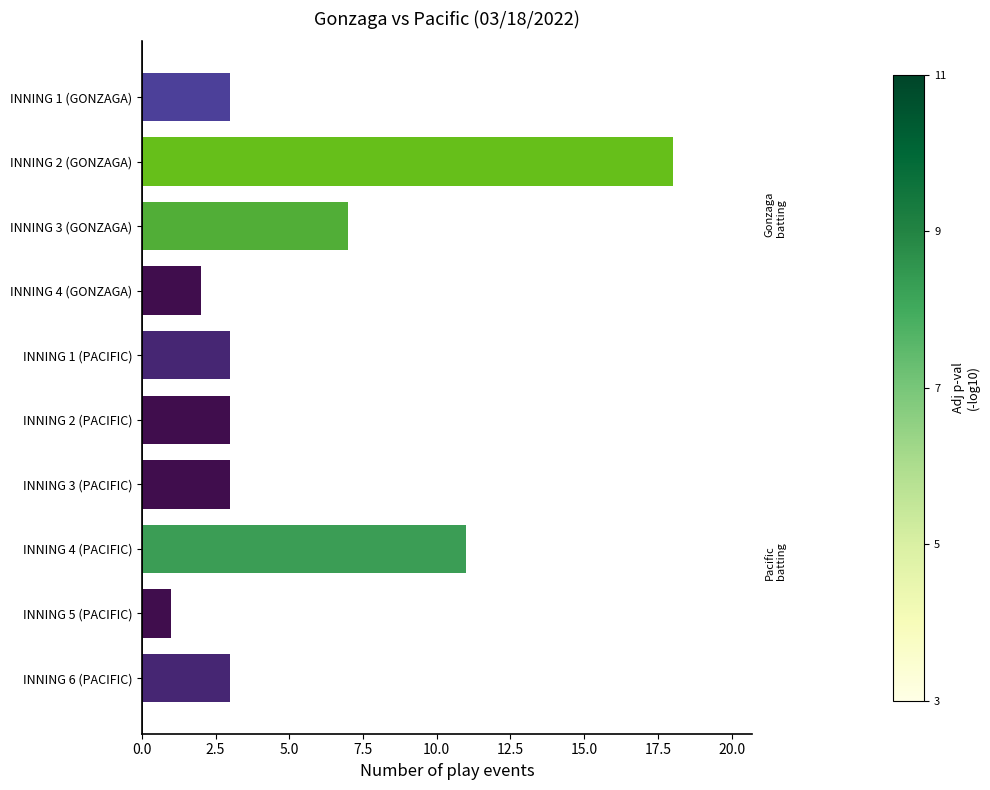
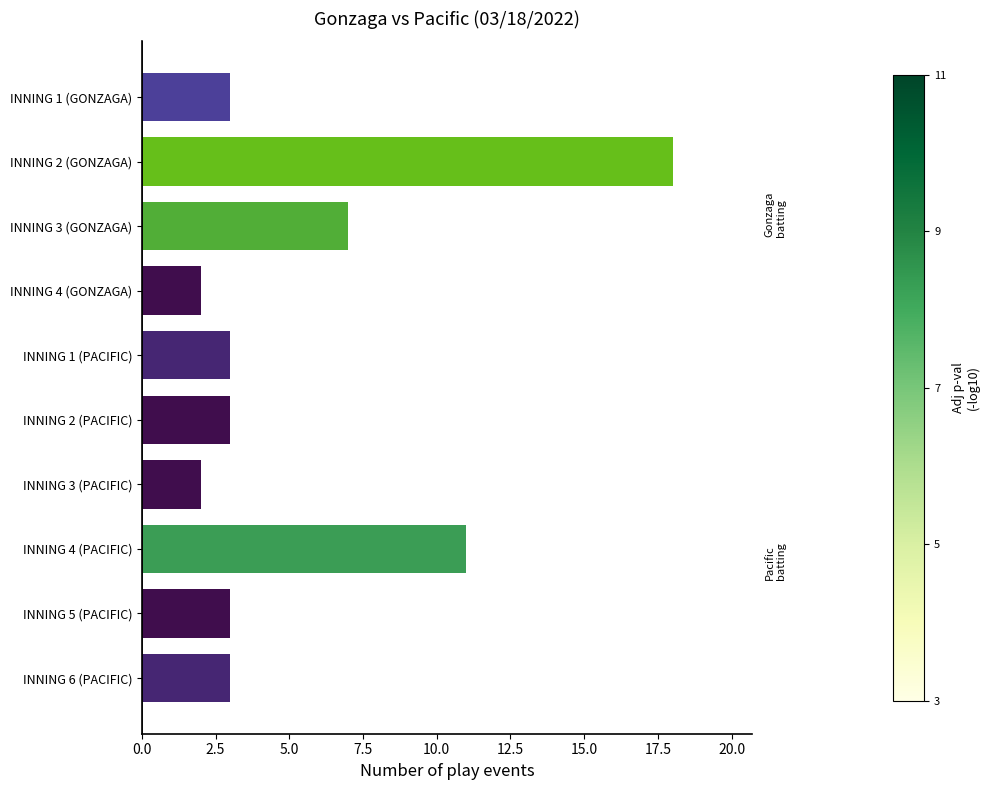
  {
    "INNING 1 (GONZAGA)": 3,
    "INNING 2 (GONZAGA)": 18,
    "INNING 3 (GONZAGA)": 7,
    "INNING 4 (GONZAGA)": 2,
    "INNING 1 (PACIFIC)": 3,
    "INNING 2 (PACIFIC)": 3,
-   "INNING 3 (PACIFIC)": 3,
+   "INNING 3 (PACIFIC)": 2,
    "INNING 4 (PACIFIC)": 11,
-   "INNING 5 (PACIFIC)": 1,
+   "INNING 5 (PACIFIC)": 3,
    "INNING 6 (PACIFIC)": 3
  }
